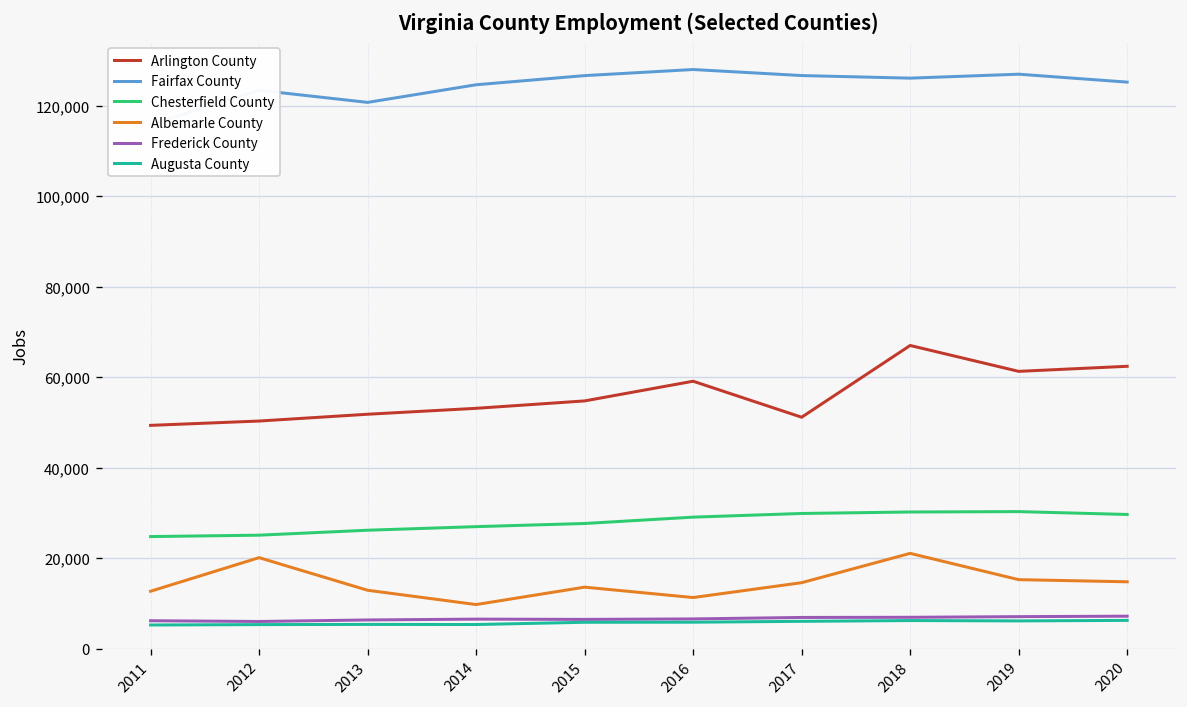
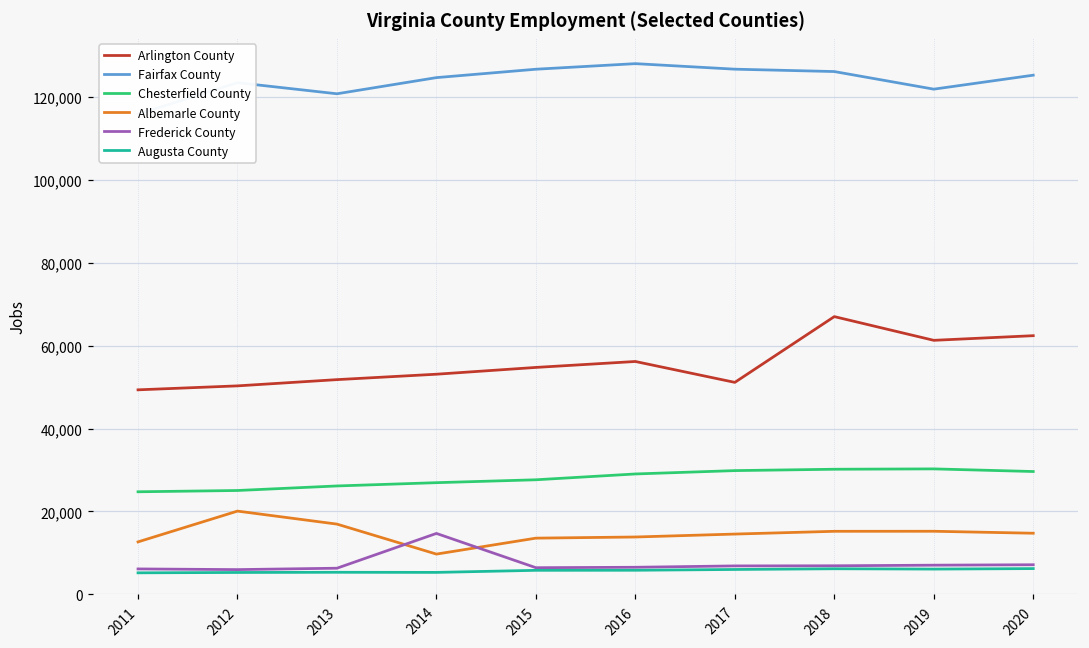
  {
    "Arlington County": {
      "2011": "49,000",
      "2012": "50,000",
      "2013": "52,000",
      "2014": "53,000",
      "2015": "55,000",
-     "2016": "59,000",
+     "2016": "56,000",
      "2017": "51,000",
      "2018": "67,000",
      "2019": "61,000",
      "2020": "62,000"
    },
    "Fairfax County": {
      "2013": "121,000",
      "2014": "125,000",
      "2015": "127,000",
      "2016": "128,000",
      "2017": "127,000",
      "2018": "126,000",
-     "2019": "127,000",
+     "2019": "122,000",
      "2020": "125,000"
    },
    "Albemarle County": {
      "2011": "13,000",
      "2012": "20,000",
-     "2013": "13,000",
+     "2013": "17,000",
      "2014": "10,000",
      "2015": "14,000",
-     "2016": "11,000",
+     "2016": "14,000",
      "2017": "15,000",
-     "2018": "21,000",
+     "2018": "15,000",
      "2019": "15,000",
      "2020": "15,000"
    },
    "Frederick County": {
      "2011": "6,000",
      "2012": "6,000",
      "2013": "6,000",
-     "2014": "7,000",
+     "2014": "15,000",
      "2016": "7,000",
      "2017": "7,000",
      "2018": "7,000",
      "2019": "7,000",
      "2020": "7,000"
    }
  }
